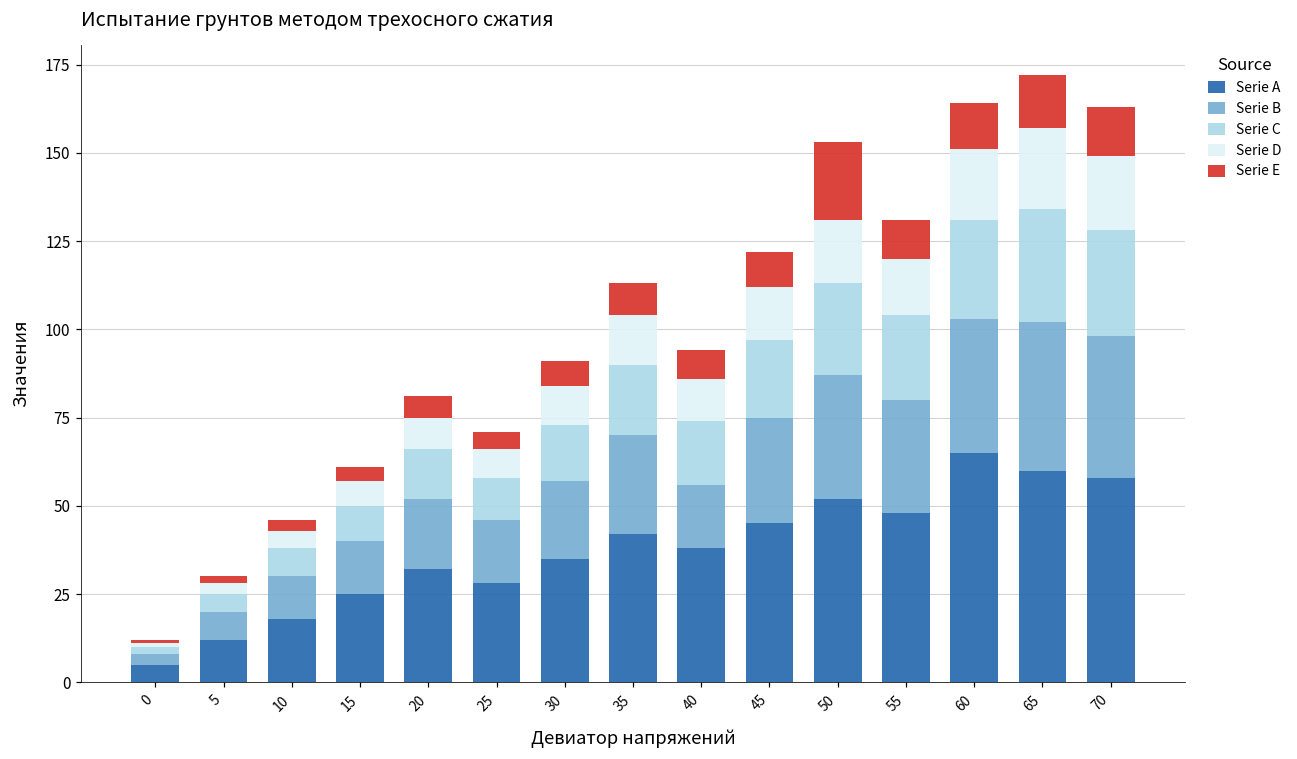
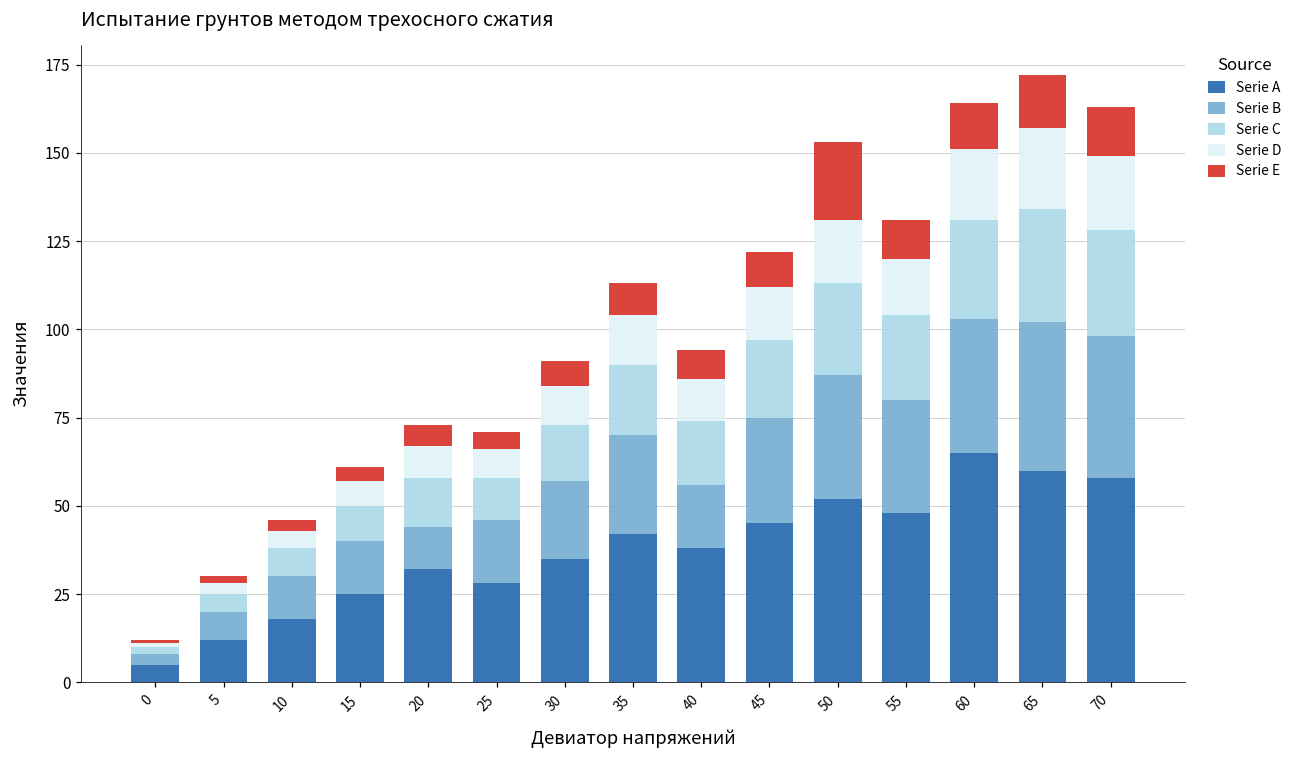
  {
    "Serie A": {
      "0": 5,
      "5": 12,
      "10": 18,
      "15": 25,
      "20": 32,
      "25": 28,
      "30": 35,
      "35": 42,
      "40": 38,
      "45": 45,
      "50": 52,
      "55": 48,
      "60": 65,
      "65": 60,
      "70": 58
    },
    "Serie B": {
      "0": 3,
      "5": 8,
      "10": 12,
      "15": 15,
-     "20": 20,
+     "20": 12,
      "25": 18,
      "30": 22,
      "35": 28,
      "40": 18,
      "45": 30,
      "50": 35,
      "55": 32,
      "60": 38,
      "65": 42,
      "70": 40
    },
    "Serie C": {
      "0": 2,
      "5": 5,
      "10": 8,
      "15": 10,
      "20": 14,
      "25": 12,
      "30": 16,
      "35": 20,
      "40": 18,
      "45": 22,
      "50": 26,
      "55": 24,
      "60": 28,
      "65": 32,
      "70": 30
    },
    "Serie D": {
      "0": 1,
      "5": 3,
      "10": 5,
      "15": 7,
      "20": 9,
      "25": 8,
      "30": 11,
      "35": 14,
      "40": 12,
      "45": 15,
      "50": 18,
      "55": 16,
      "60": 20,
      "65": 23,
      "70": 21
    },
    "Serie E": {
      "0": 1,
      "5": 2,
      "10": 3,
      "15": 4,
      "20": 6,
      "25": 5,
      "30": 7,
      "35": 9,
      "40": 8,
      "45": 10,
      "50": 22,
      "55": 11,
      "60": 13,
      "65": 15,
      "70": 14
    }
  }
